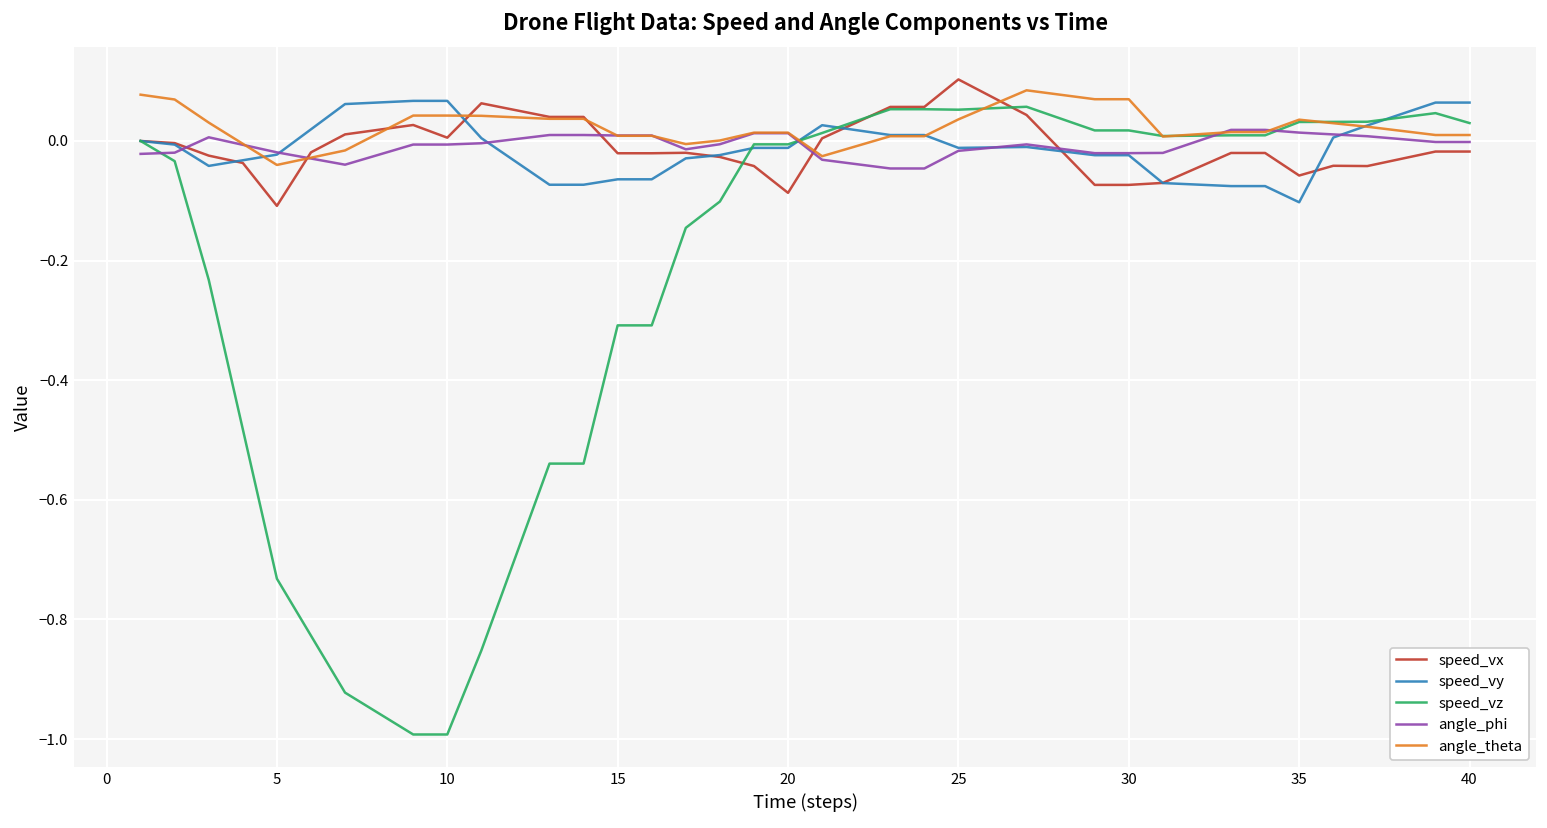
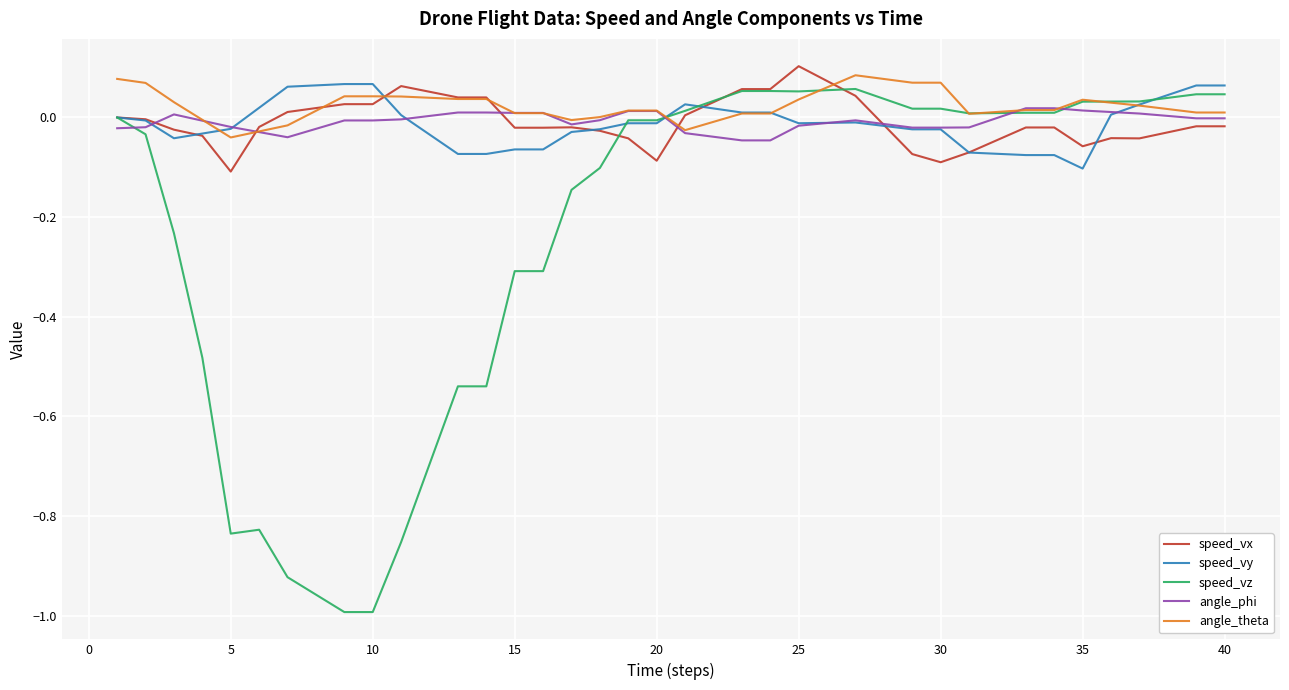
  {
    "speed_vx": {
      "5": -0.11,
-     "10": 0.01,
+     "10": 0.03,
      "15": -0.02,
      "20": -0.09,
      "25": 0.10,
-     "30": -0.07,
+     "30": -0.09,
      "35": -0.06,
      "40": -0.02
    },
    "speed_vy": {
      "10": 0.07,
      "15": -0.06,
      "20": -0.01,
      "35": -0.10,
      "40": 0.06
    },
    "speed_vz": {
-     "5": -0.73,
+     "5": -0.84,
      "10": -0.99,
      "15": -0.31,
      "20": -0.01,
      "25": 0.05,
      "30": 0.02,
-     "40": 0.03
+     "40": 0.05
    },
    "angle_phi": {
      "10": -0.01,
      "35": 0.01,
      "40": 0.00
    },
    "angle_theta": {
      "5": -0.04,
      "10": 0.04,
      "25": 0.04,
      "30": 0.07,
      "40": 0.01
    }
  }
